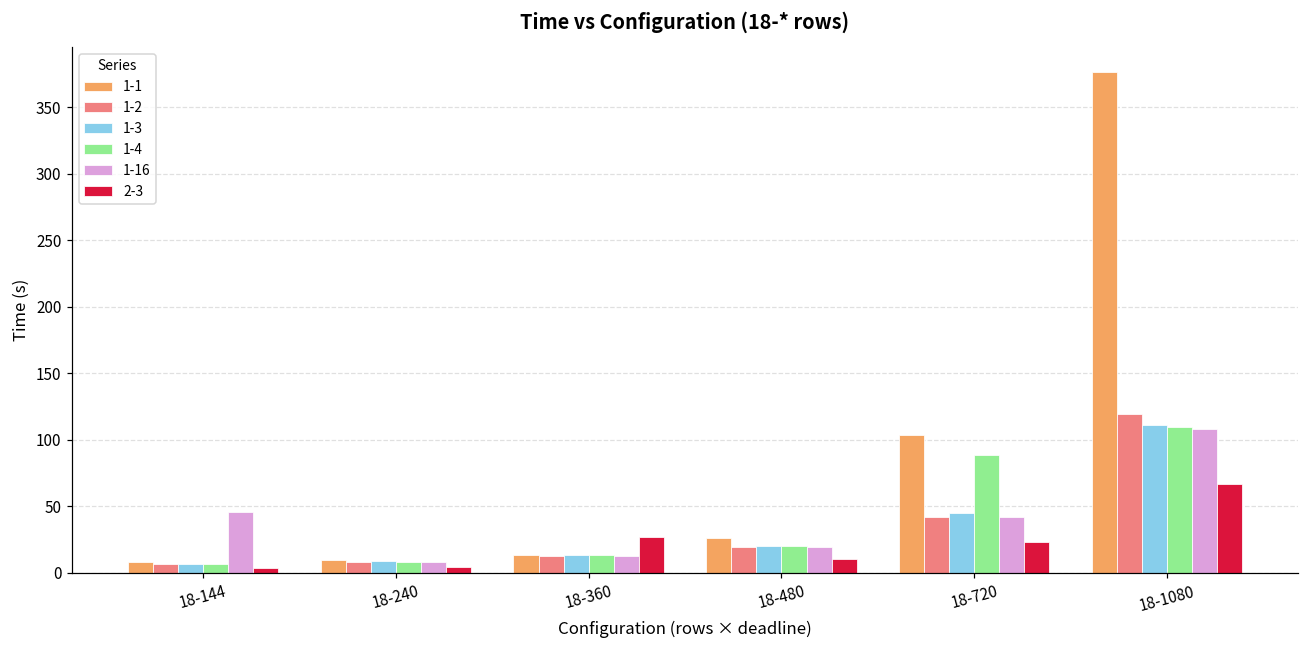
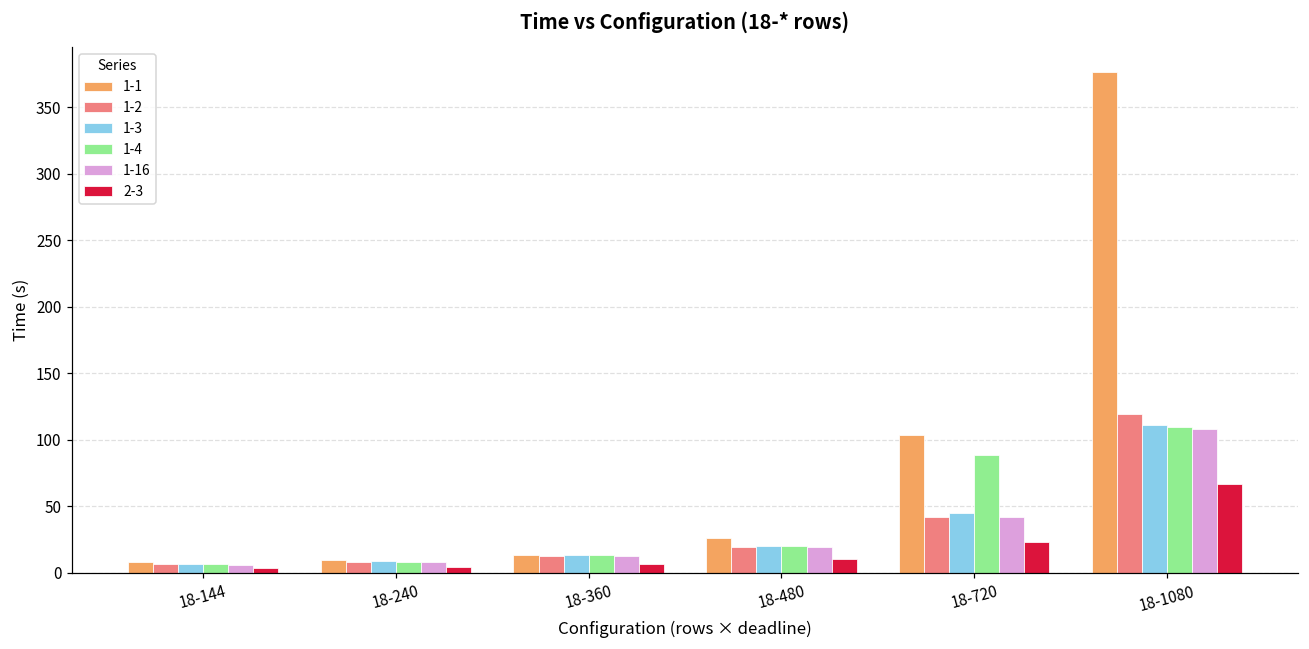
  {
    "1-3": {
      "18-144": 6,
      "18-240": 9,
      "18-360": 13,
      "18-480": 20,
      "18-720": 45,
      "18-1080": 111
    },
    "1-4": {
      "18-144": 6,
      "18-240": 8,
      "18-360": 13,
      "18-480": 20,
      "18-720": 89,
      "18-1080": 109
    },
    "1-16": {
-     "18-144": 45,
+     "18-144": 6,
      "18-240": 8,
      "18-360": 12,
      "18-480": 20,
      "18-720": 42,
      "18-1080": 108
    },
    "2-3": {
      "18-144": 3,
      "18-240": 5,
-     "18-360": 27,
+     "18-360": 7,
      "18-480": 11,
      "18-720": 23,
      "18-1080": 67
    }
  }
